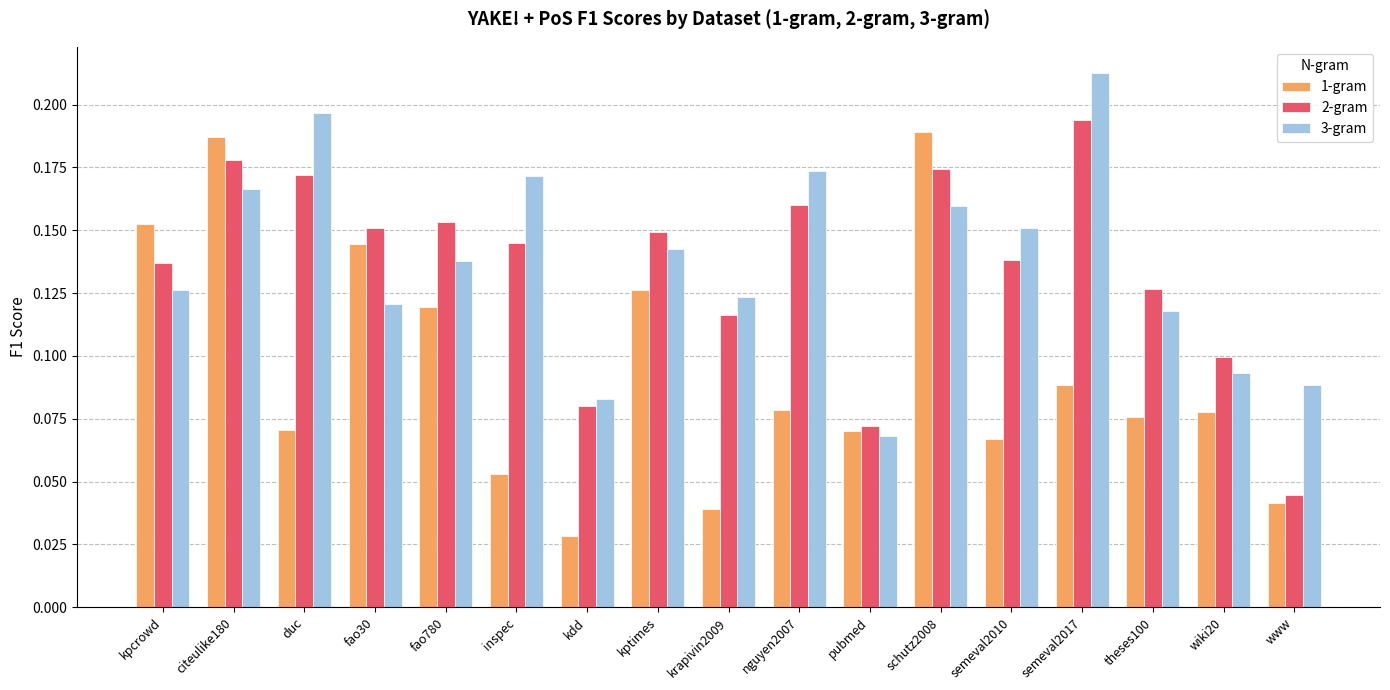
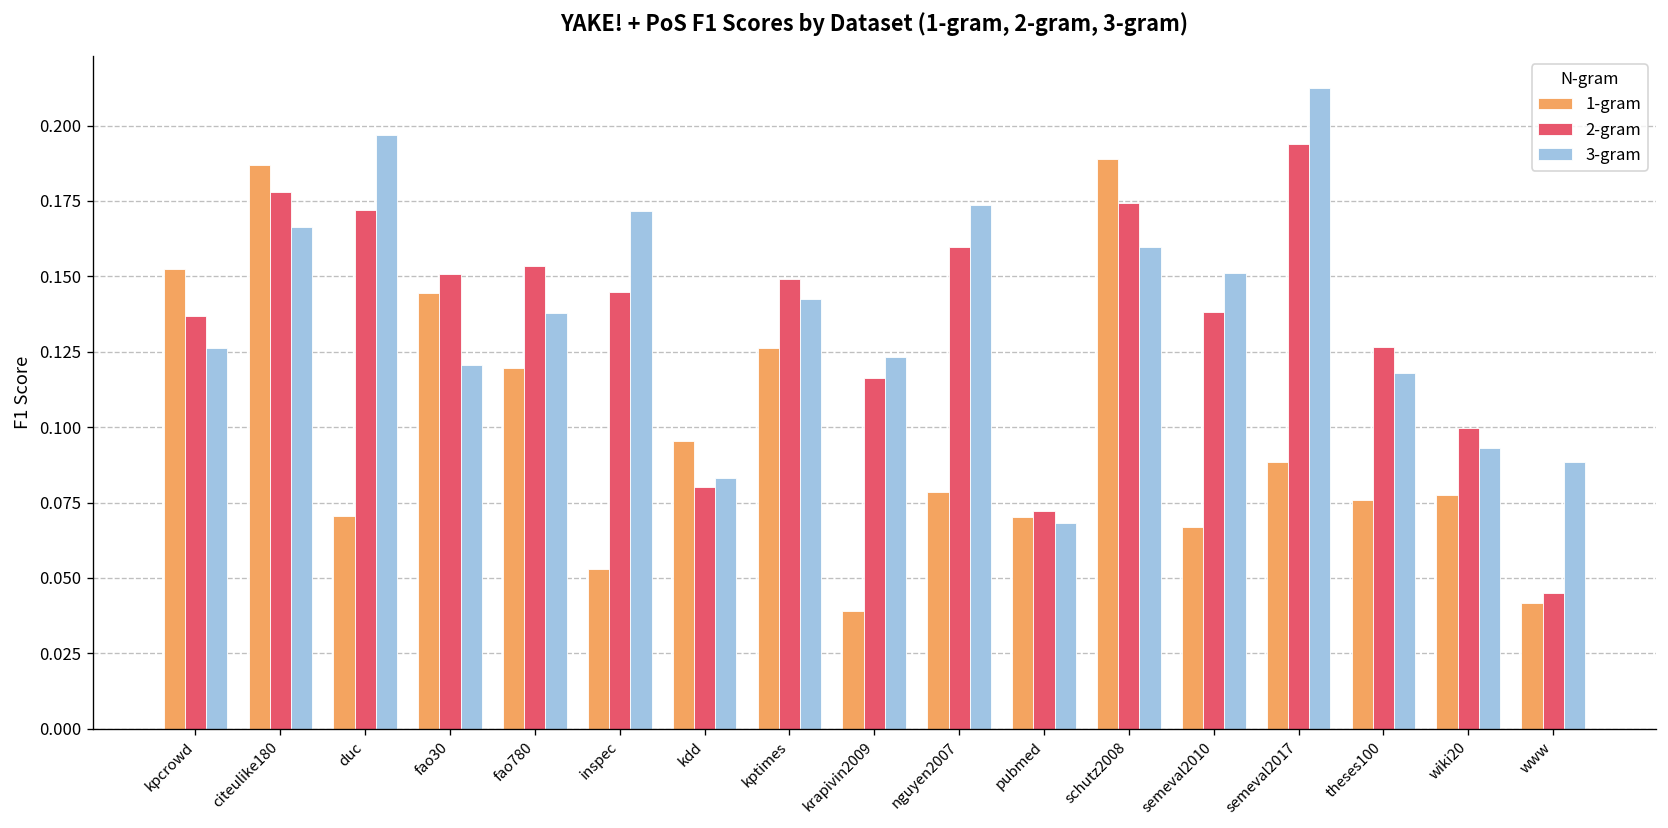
  {
    "1-gram": {
      "kpcrowd": 0.152,
      "citeulike180": 0.187,
      "duc": 0.070,
      "fao30": 0.144,
      "fao780": 0.119,
      "inspec": 0.053,
-     "kdd": 0.028,
+     "kdd": 0.095,
      "kptimes": 0.126,
      "krapivin2009": 0.039,
      "nguyen2007": 0.078,
      "pubmed": 0.070,
      "schutz2008": 0.189,
      "semeval2010": 0.067,
      "semeval2017": 0.089,
      "theses100": 0.076,
      "wiki20": 0.078,
      "www": 0.042
    },
    "2-gram": {
      "kpcrowd": 0.137,
      "citeulike180": 0.178,
      "duc": 0.172,
      "fao30": 0.151,
      "fao780": 0.154,
      "inspec": 0.145,
      "kdd": 0.080,
      "kptimes": 0.149,
      "krapivin2009": 0.116,
      "nguyen2007": 0.160,
      "pubmed": 0.072,
      "schutz2008": 0.174,
      "semeval2010": 0.138,
      "semeval2017": 0.194,
      "theses100": 0.127,
      "wiki20": 0.100,
      "www": 0.045
    },
    "3-gram": {
      "kpcrowd": 0.126,
      "citeulike180": 0.166,
      "duc": 0.197,
      "fao30": 0.121,
      "fao780": 0.138,
      "inspec": 0.172,
      "kdd": 0.083,
      "kptimes": 0.142,
      "krapivin2009": 0.123,
      "nguyen2007": 0.174,
      "pubmed": 0.068,
      "schutz2008": 0.160,
      "semeval2010": 0.151,
      "semeval2017": 0.212,
      "theses100": 0.118,
      "wiki20": 0.093,
      "www": 0.088
    }
  }
